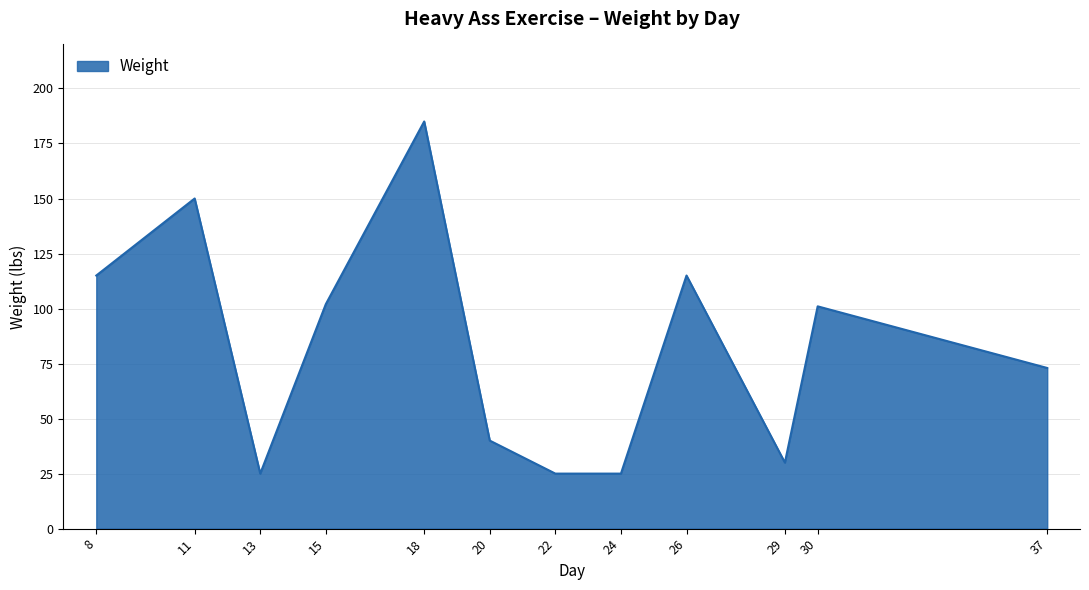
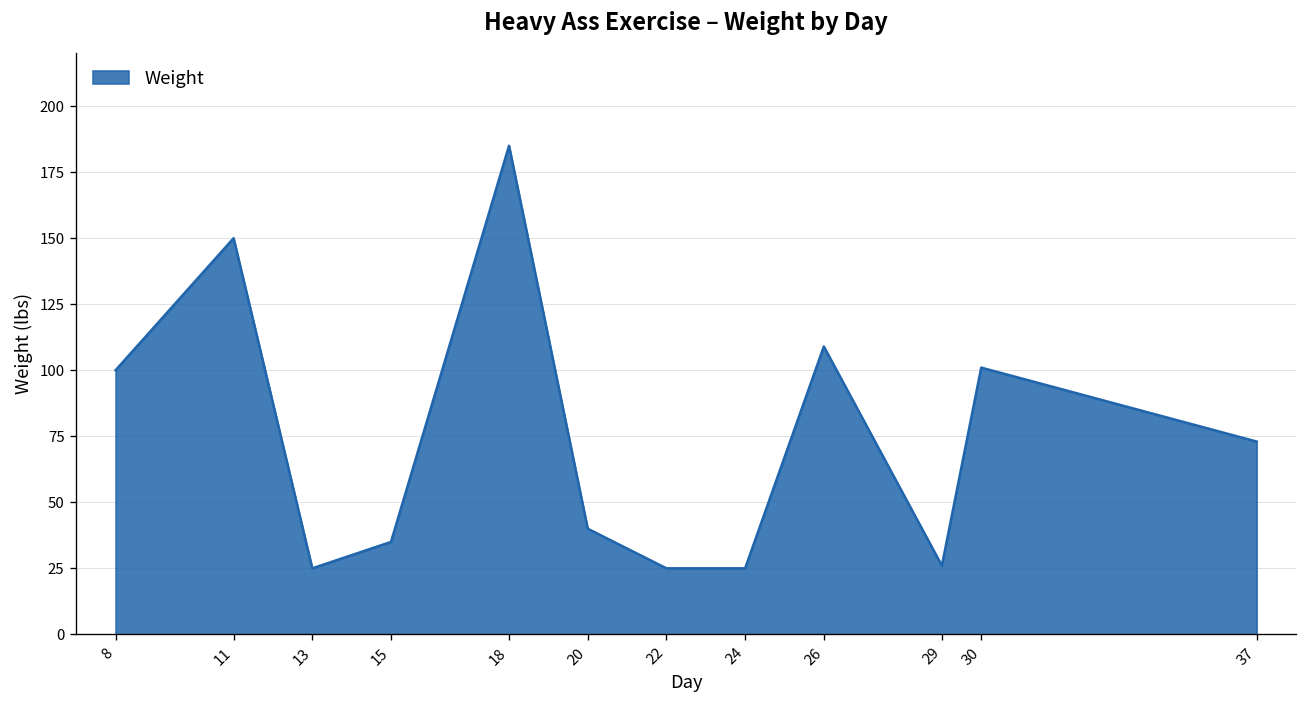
  {
-   "8": 115,
+   "8": 100,
    "11": 150,
    "13": 25,
-   "15": 102,
+   "15": 35,
    "18": 185,
    "20": 40,
    "22": 25,
    "24": 25,
-   "26": 115,
-   "29": 30,
+   "26": 109,
+   "29": 26,
    "30": 101,
    "37": 73
  }
